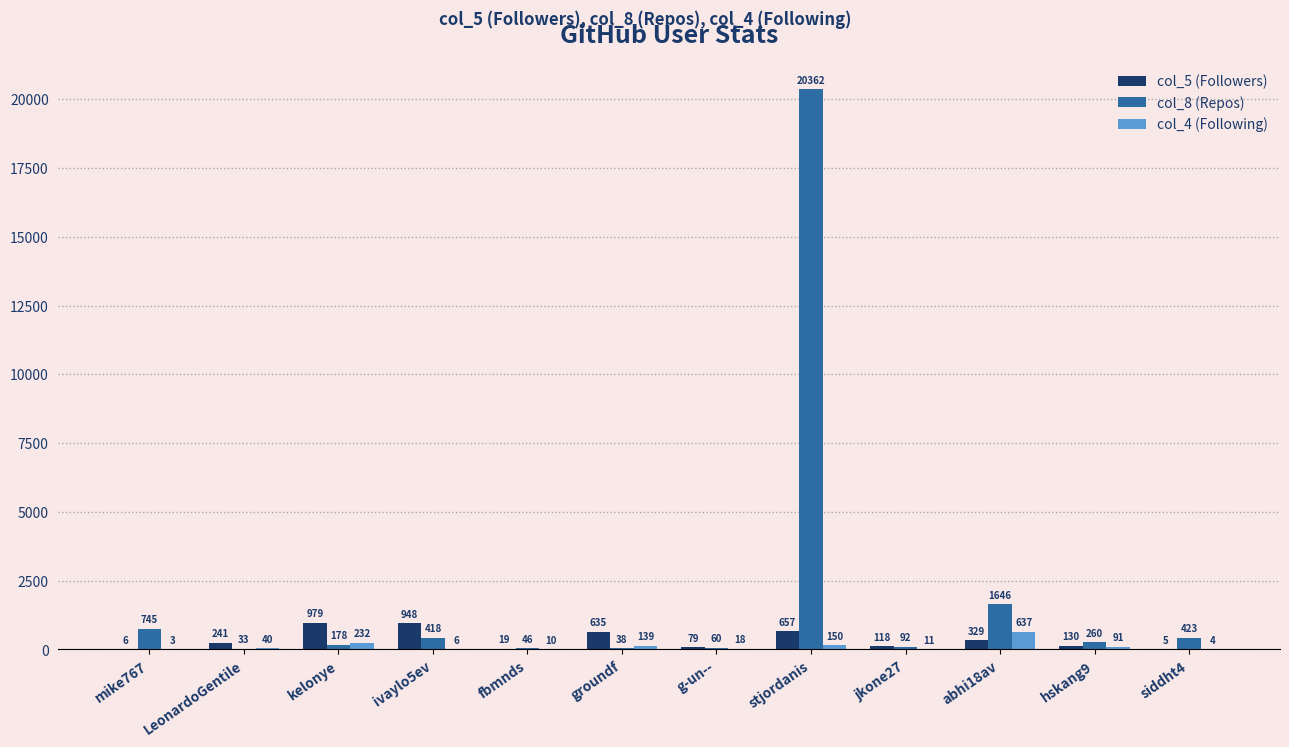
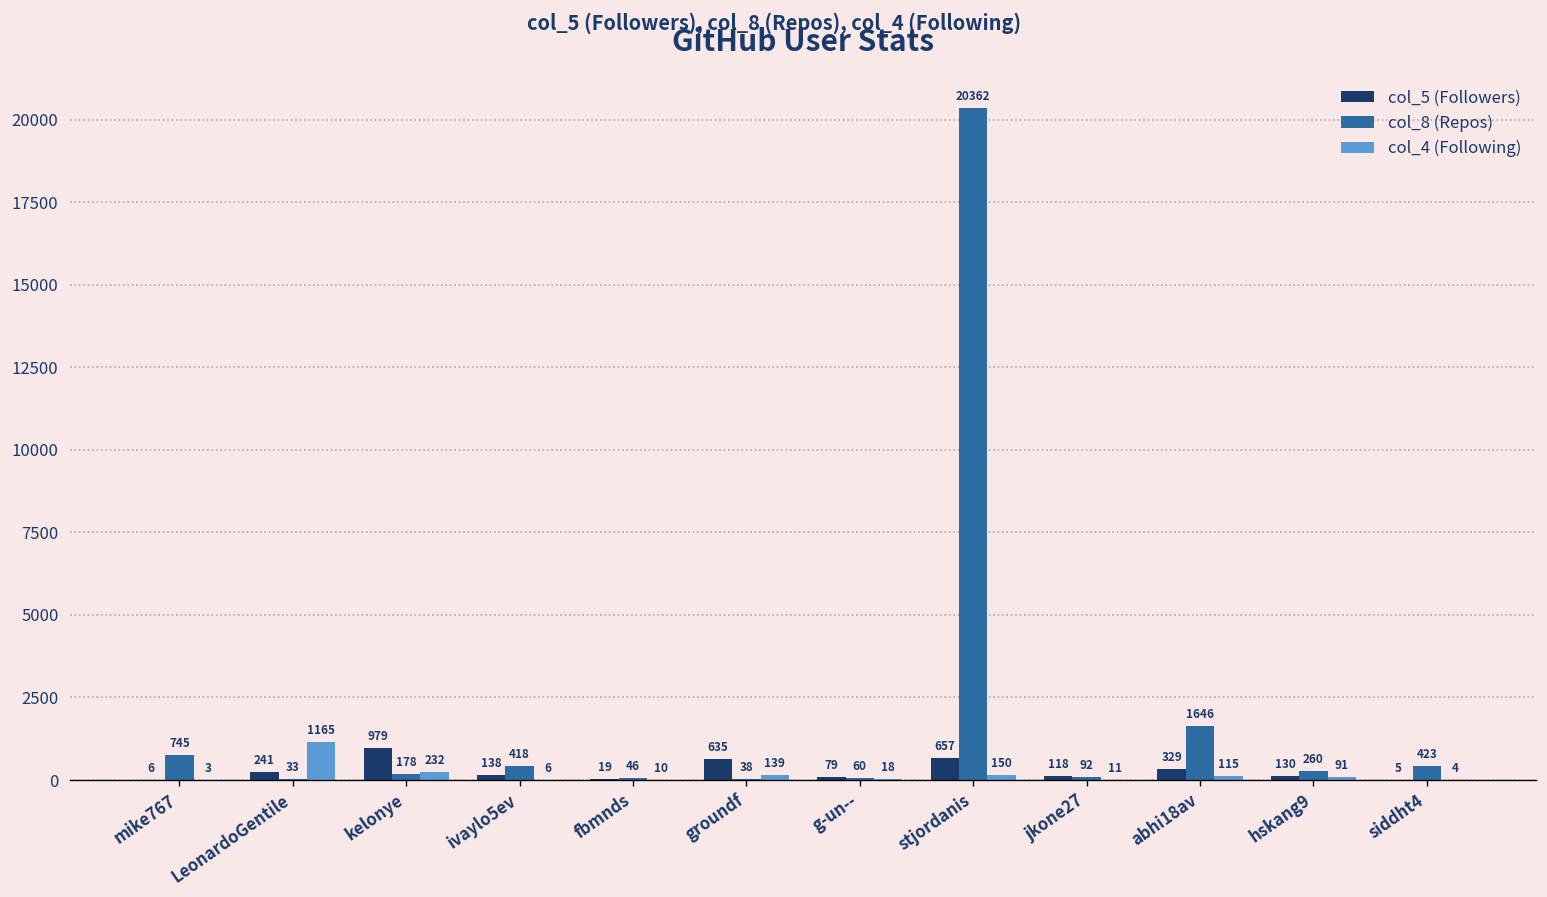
  {
    "col_5 (Followers)": {
      "mike767": 6,
      "LeonardoGentile": 241,
      "kelonye": 979,
-     "ivaylo5ev": 948,
+     "ivaylo5ev": 138,
      "fbmnds": 19,
      "groundf": 635,
      "g-un--": 79,
      "stjordanis": 657,
      "jkone27": 118,
      "abhi18av": 329,
      "hskang9": 130,
      "siddht4": 5
    },
    "col_8 (Repos)": {
      "mike767": 745,
      "LeonardoGentile": 33,
      "kelonye": 178,
      "ivaylo5ev": 418,
      "fbmnds": 46,
      "groundf": 38,
      "g-un--": 60,
      "stjordanis": 20362,
      "jkone27": 92,
      "abhi18av": 1646,
      "hskang9": 260,
      "siddht4": 423
    },
    "col_4 (Following)": {
      "mike767": 3,
-     "LeonardoGentile": 40,
+     "LeonardoGentile": 1165,
      "kelonye": 232,
      "ivaylo5ev": 6,
      "fbmnds": 10,
      "groundf": 139,
      "g-un--": 18,
      "stjordanis": 150,
      "jkone27": 11,
-     "abhi18av": 637,
+     "abhi18av": 115,
      "hskang9": 91,
      "siddht4": 4
    }
  }
